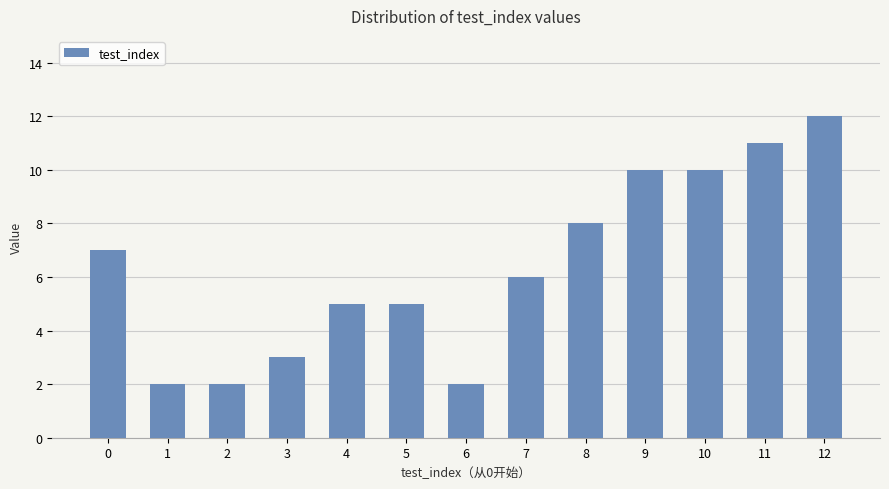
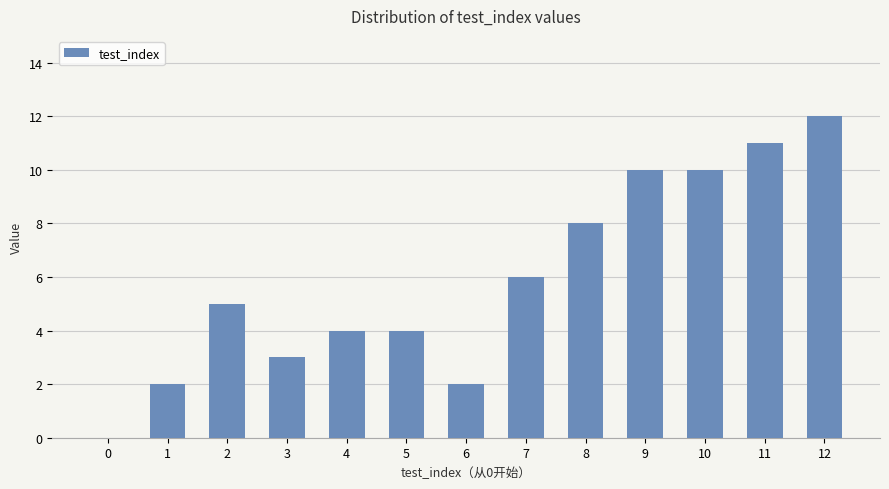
  {
-   "0": 7,
+   "0": 0,
    "1": 2,
-   "2": 2,
+   "2": 5,
    "3": 3,
-   "4": 5,
-   "5": 5,
+   "4": 4,
+   "5": 4,
    "6": 2,
    "7": 6,
    "8": 8,
    "9": 10,
    "10": 10,
    "11": 11,
    "12": 12
  }
